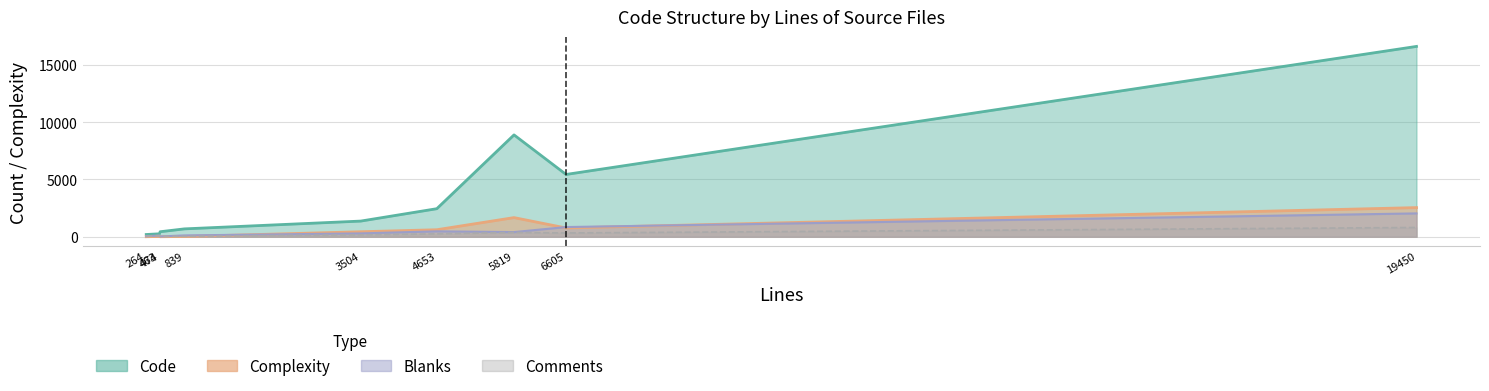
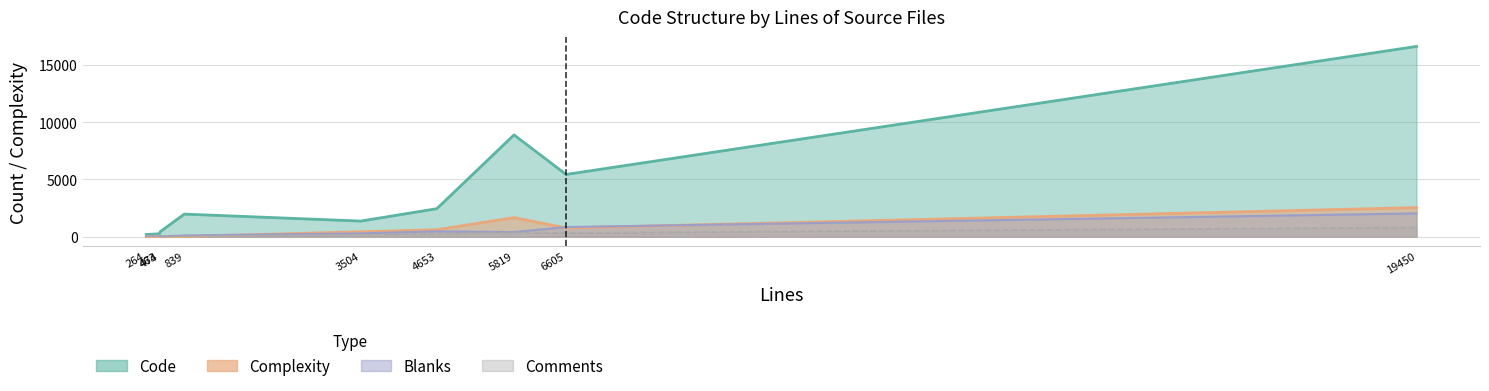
  {
    "Code": {
      "474": 400,
-     "839": 700,
+     "839": 2000,
      "3504": 1400,
      "4653": 2400,
      "5819": 8900,
      "6605": 5400,
      "19450": 16600
    },
    "Complexity": {
      "5819": 1700,
      "19450": 2500
    }
  }
